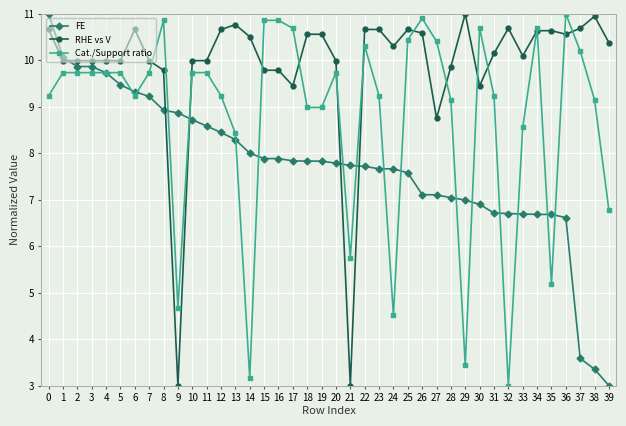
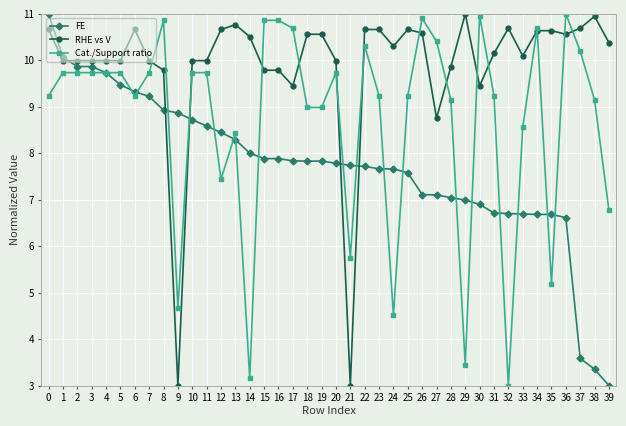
  {
    "Cat./Support ratio": {
      "0": 9.2,
      "1": 9.7,
      "2": 9.7,
      "3": 9.7,
      "5": 9.7,
      "6": 9.2,
      "7": 9.7,
      "8": 10.9,
      "9": 4.7,
      "10": 9.7,
      "11": 9.7,
-     "12": 9.2,
+     "12": 7.4,
      "13": 8.4,
      "14": 3.2,
      "15": 10.9,
      "16": 10.9,
      "17": 10.7,
      "18": 9.0,
      "19": 9.0,
      "20": 9.7,
      "21": 5.8,
      "22": 10.3,
      "23": 9.2,
      "24": 4.5,
-     "25": 10.4,
+     "25": 9.2,
      "26": 10.9,
      "27": 10.4,
      "28": 9.1,
      "29": 3.4,
-     "30": 10.7,
+     "30": 11.0,
      "31": 9.2,
      "32": 3.0,
      "33": 8.6,
      "35": 5.2,
      "36": 11.0,
      "37": 10.2,
      "38": 9.1,
      "39": 6.8
    }
  }
